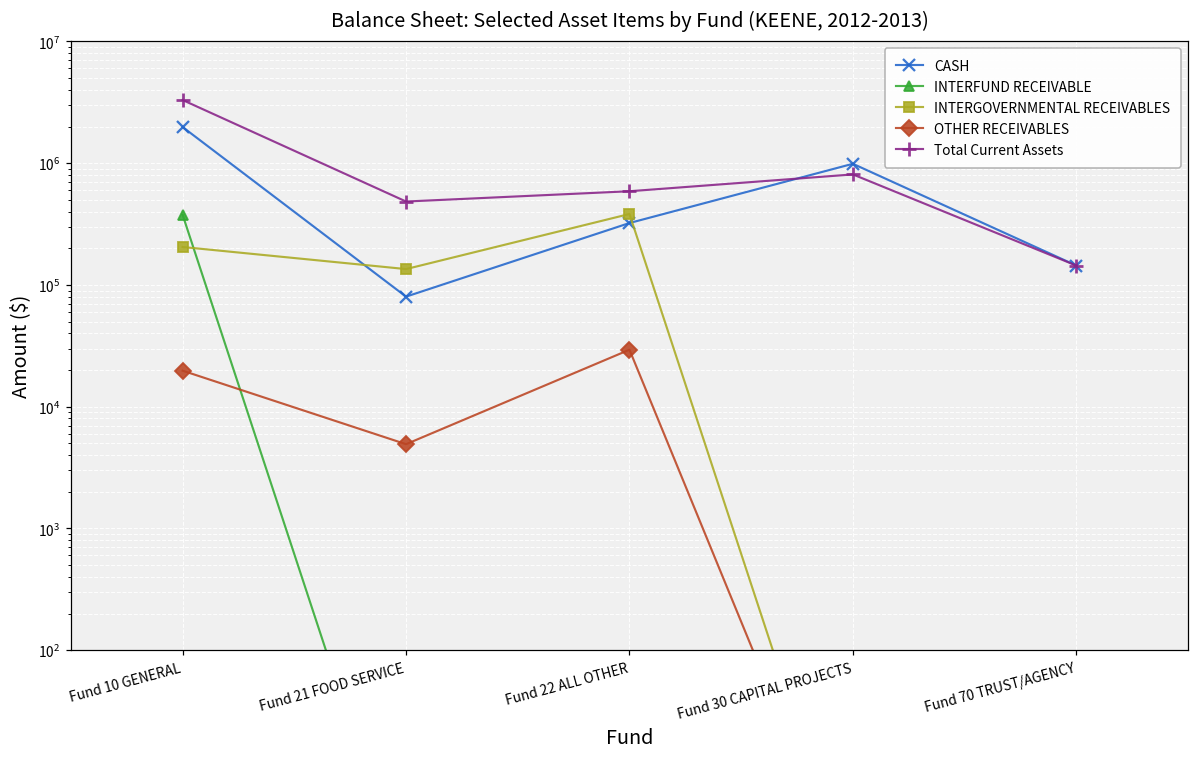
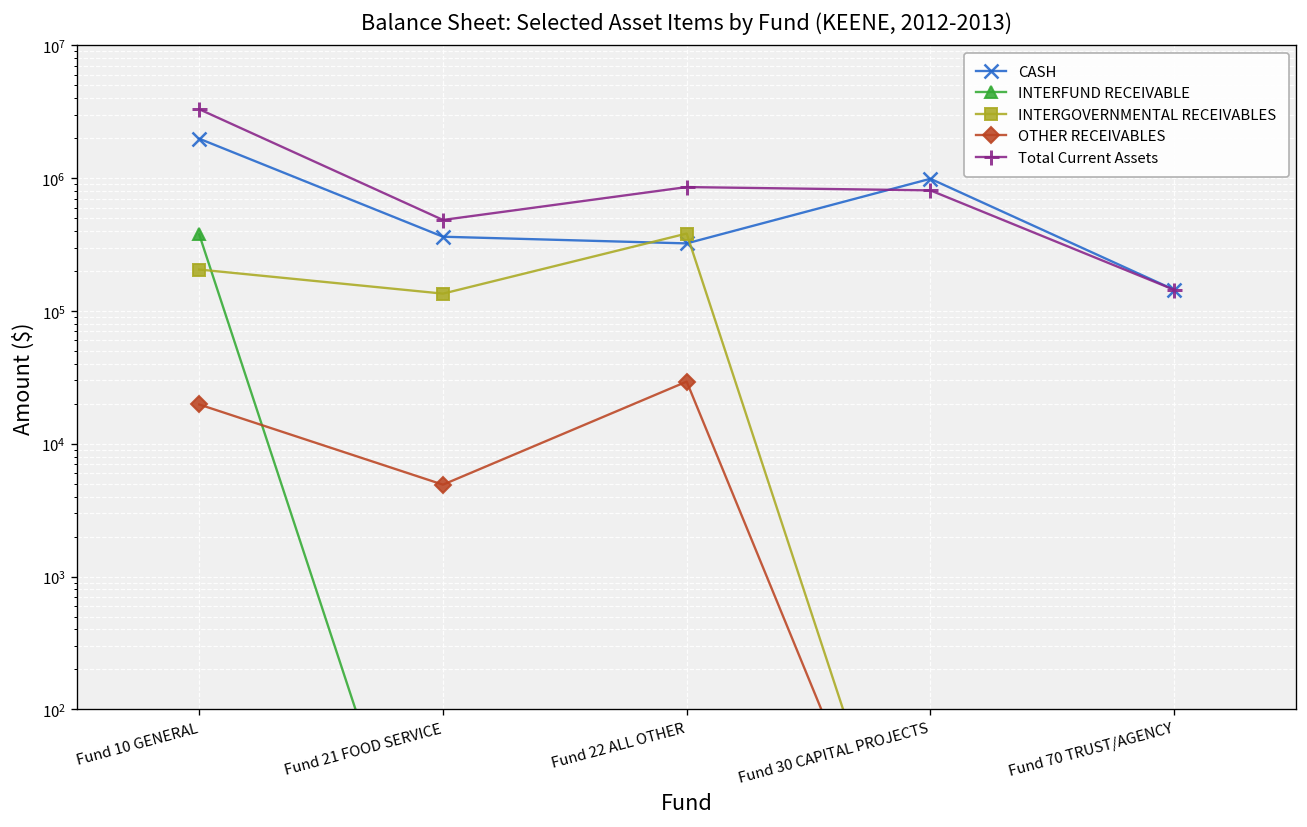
  {
    "CASH": {
      "Fund 10 GENERAL": 2000000,
-     "Fund 21 FOOD SERVICE": 80000,
+     "Fund 21 FOOD SERVICE": 360000,
      "Fund 22 ALL OTHER": 320000,
      "Fund 30 CAPITAL PROJECTS": 1000000
    },
    "INTERFUND RECEIVABLE": {
      "Fund 10 GENERAL": 380000
    },
    "INTERGOVERNMENTAL RECEIVABLES": {
      "Fund 10 GENERAL": 200000,
      "Fund 21 FOOD SERVICE": 130000,
      "Fund 22 ALL OTHER": 380000
    },
    "OTHER RECEIVABLES": {
      "Fund 10 GENERAL": 20000,
      "Fund 21 FOOD SERVICE": 5000,
      "Fund 22 ALL OTHER": 29000
    },
    "Total Current Assets": {
      "Fund 10 GENERAL": 3300000,
      "Fund 21 FOOD SERVICE": 500000,
-     "Fund 22 ALL OTHER": 600000,
+     "Fund 22 ALL OTHER": 900000,
      "Fund 30 CAPITAL PROJECTS": 800000
    }
  }
